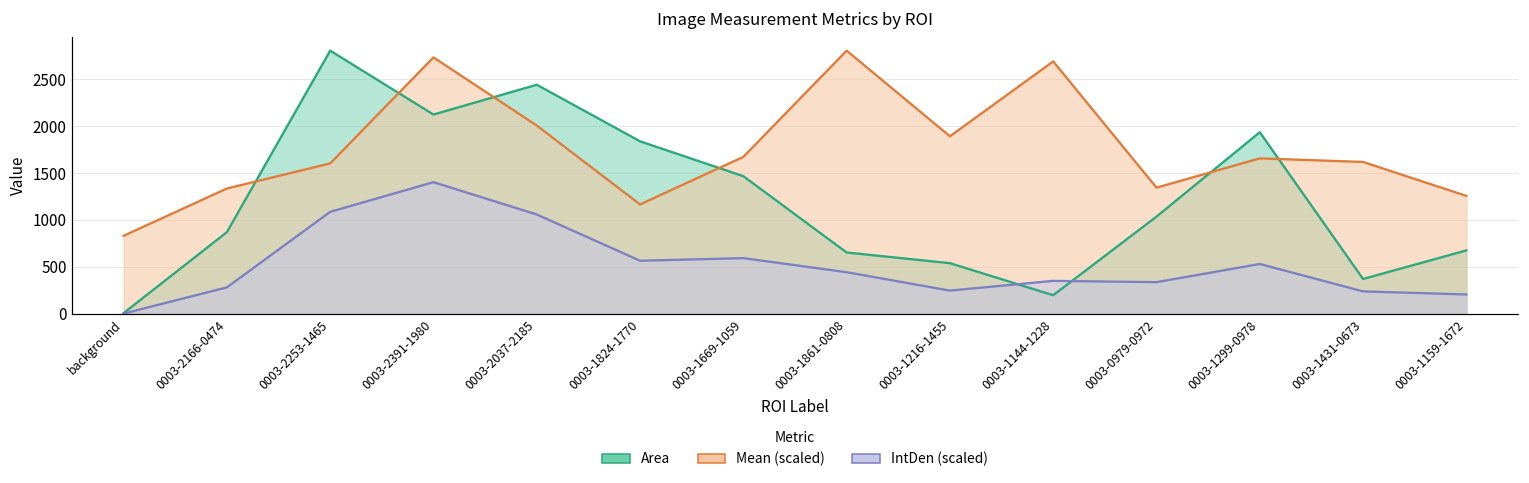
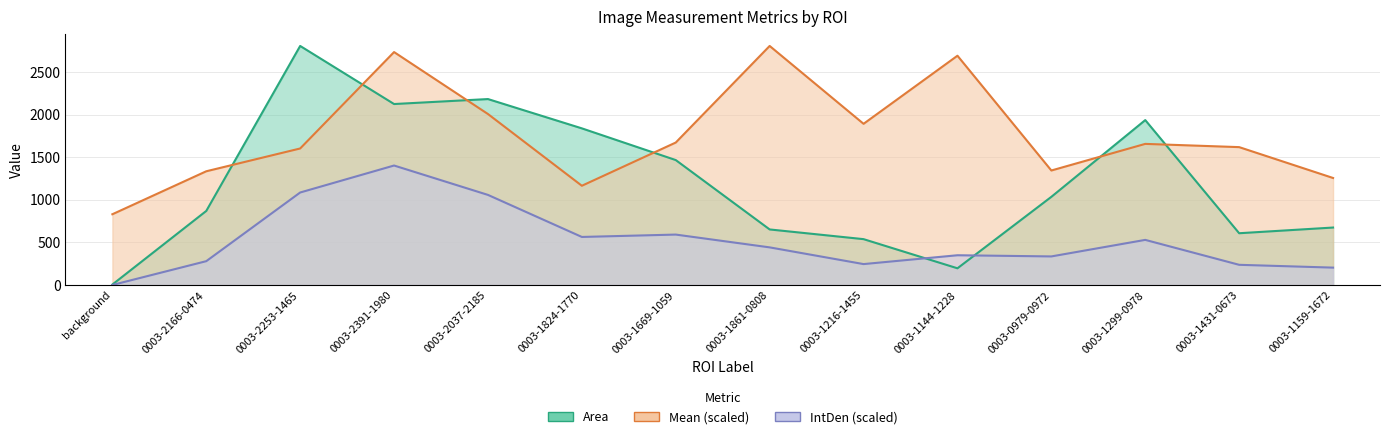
  {
    "Area": {
      "0003-2166-0474": 900,
      "0003-2253-1465": 2800,
      "0003-2391-1980": 2100,
-     "0003-2037-2185": 2400,
+     "0003-2037-2185": 2200,
      "0003-1824-1770": 1800,
      "0003-1669-1059": 1500,
      "0003-1861-0808": 700,
      "0003-1216-1455": 500,
      "0003-1144-1228": 200,
      "0003-0979-0972": 1000,
      "0003-1299-0978": 1900,
-     "0003-1431-0673": 400,
+     "0003-1431-0673": 600,
      "0003-1159-1672": 700
    }
  }
